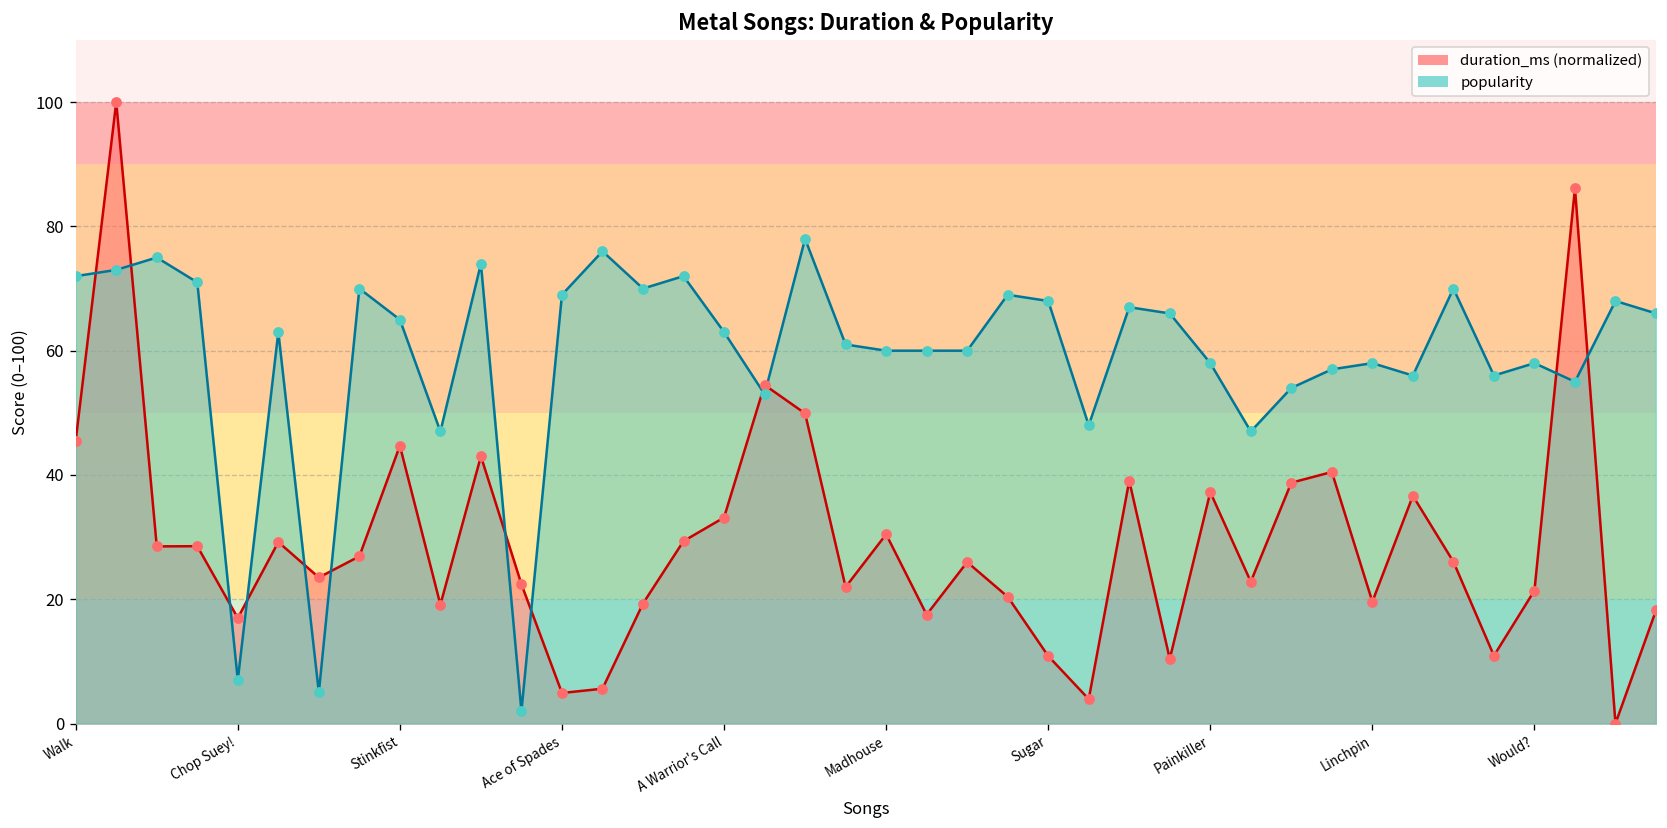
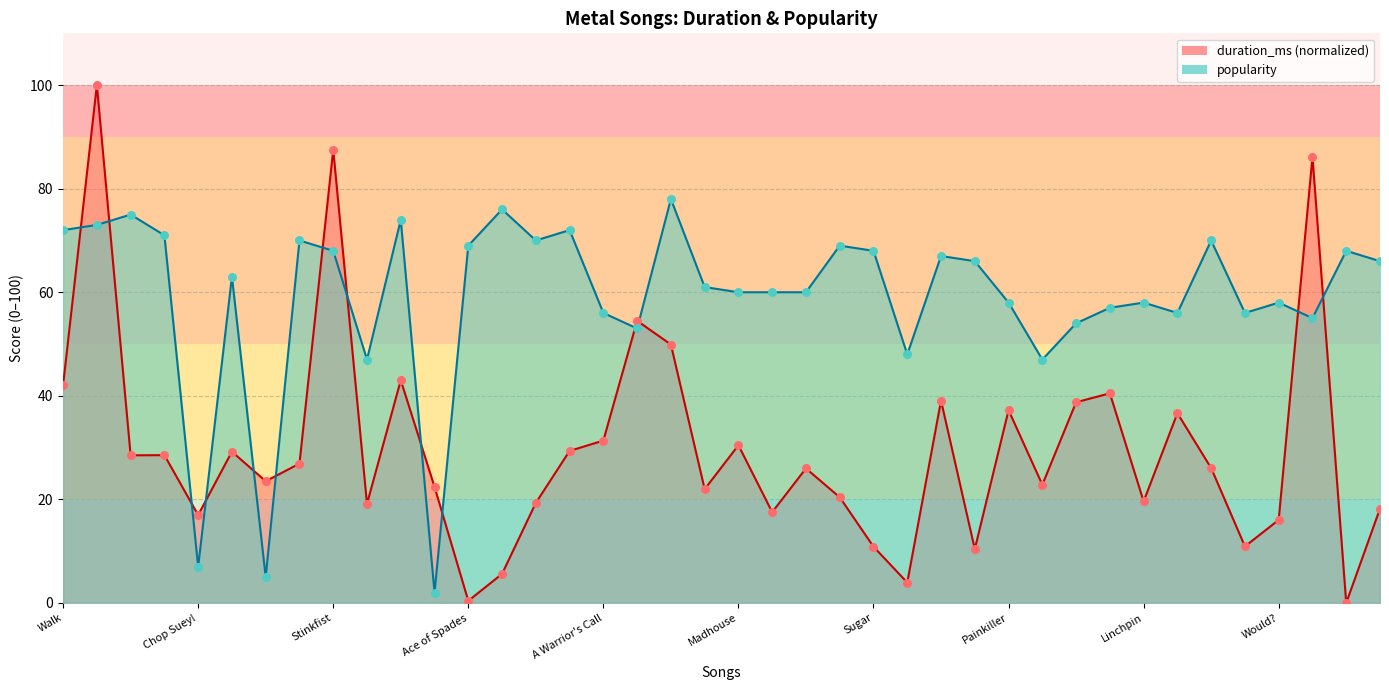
  {
    "duration_ms (normalized)": {
-     "Walk": 46,
+     "Walk": 42,
      "Chop Suey!": 17,
-     "Stinkfist": 45,
-     "Ace of Spades": 5,
-     "A Warrior's Call": 33,
+     "Stinkfist": 88,
+     "Ace of Spades": 0,
+     "A Warrior's Call": 31,
      "Madhouse": 30,
      "Sugar": 11,
      "Painkiller": 37,
      "Linchpin": 20,
-     "Would?": 21
+     "Would?": 16
    },
    "popularity": {
      "Walk": 72,
      "Chop Suey!": 7,
-     "Stinkfist": 65,
+     "Stinkfist": 68,
      "Ace of Spades": 69,
-     "A Warrior's Call": 63,
+     "A Warrior's Call": 56,
      "Madhouse": 60,
      "Sugar": 68,
      "Painkiller": 58,
      "Linchpin": 58,
      "Would?": 58
    }
  }
